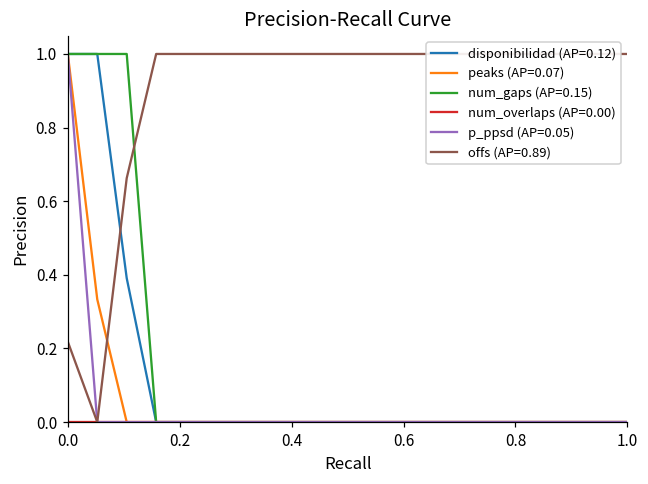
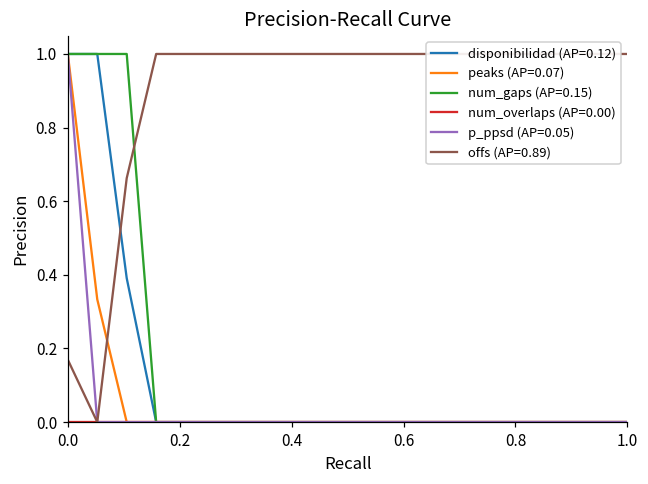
  {
    "num_overlaps (AP=0.00)": {
      "0.0": 0.00
    },
    "offs (AP=0.89)": {
-     "0.0": 0.22,
+     "0.0": 0.17,
      "1.0": 1.00
    }
  }
